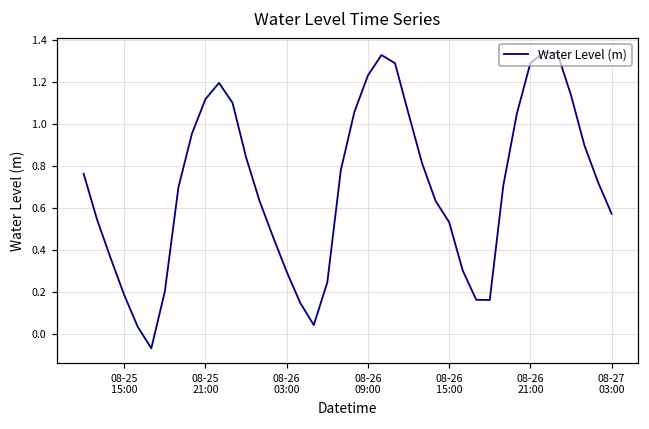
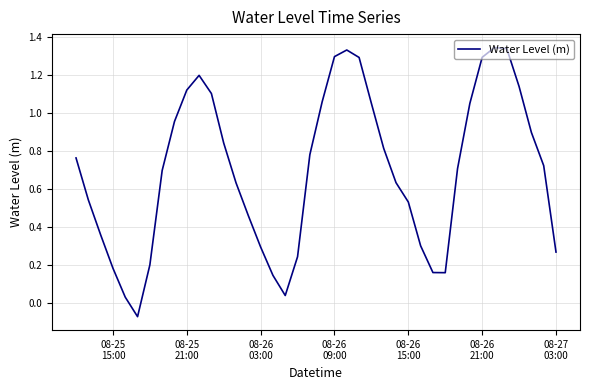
  {
    "08-25 15:00": 0.18,
    "08-25 21:00": 1.12,
    "08-26 03:00": 0.30,
-   "08-26 09:00": 1.23,
+   "08-26 09:00": 1.29,
    "08-26 15:00": 0.53,
-   "08-27 03:00": 0.57
+   "08-27 03:00": 0.27
  }
